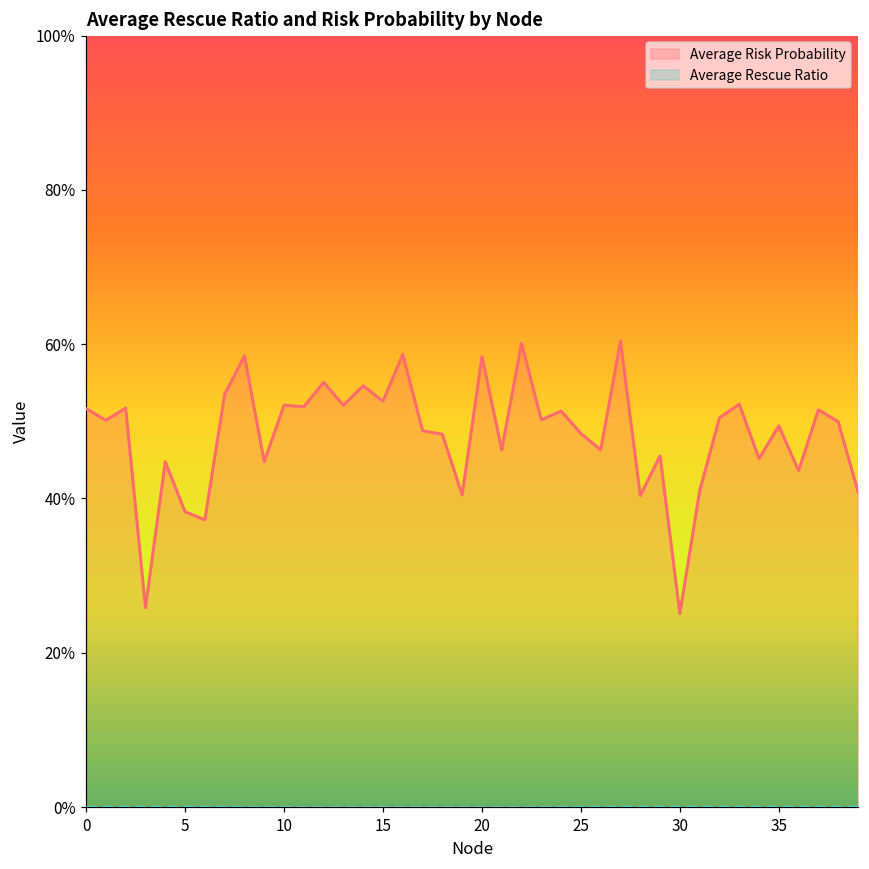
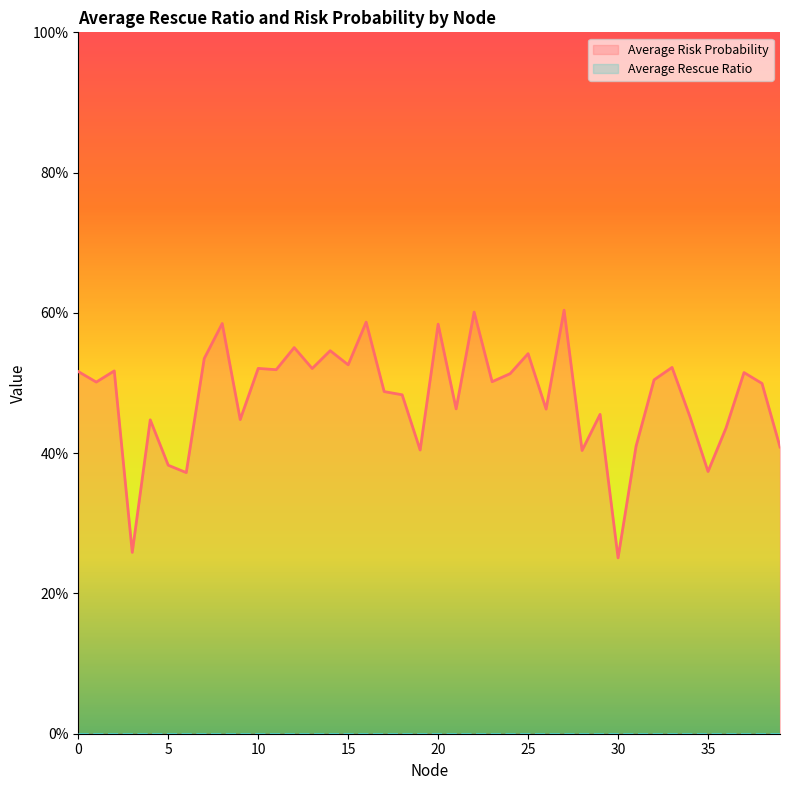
  {
    "Average Risk Probability": {
      "0": "52%",
      "5": "38%",
      "10": "52%",
      "15": "53%",
      "20": "58%",
-     "25": "48%",
+     "25": "54%",
      "30": "25%",
-     "35": "49%"
+     "35": "37%"
    },
    "Average Rescue Ratio": {
      "0": "0%",
      "5": "0%",
      "10": "0%",
      "15": "0%",
      "20": "0%",
      "25": "0%",
      "30": "0%",
      "35": "0%"
    }
  }
